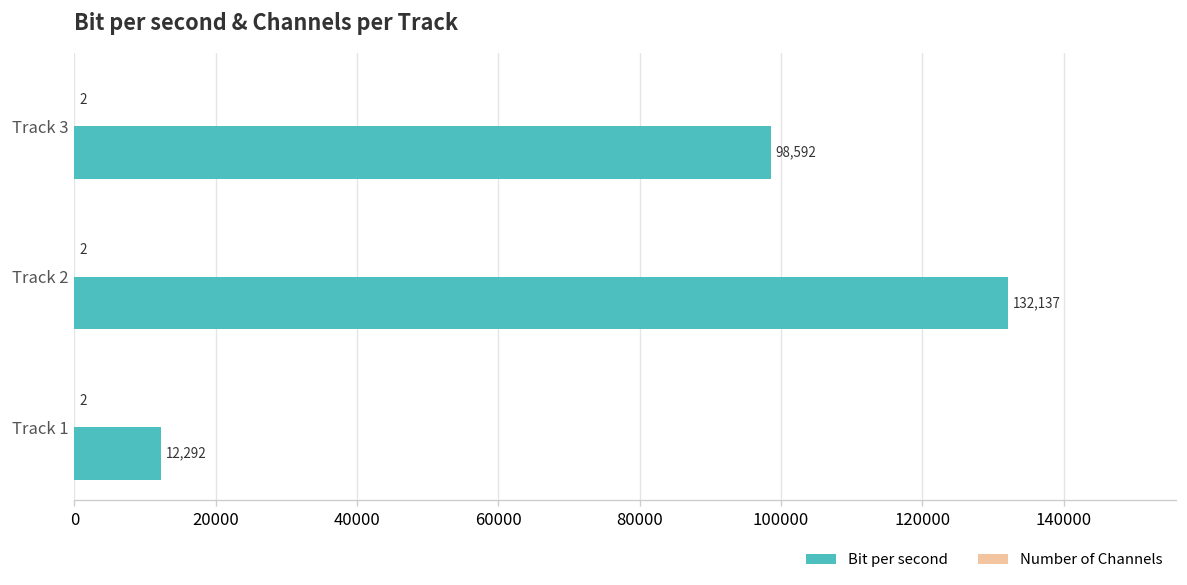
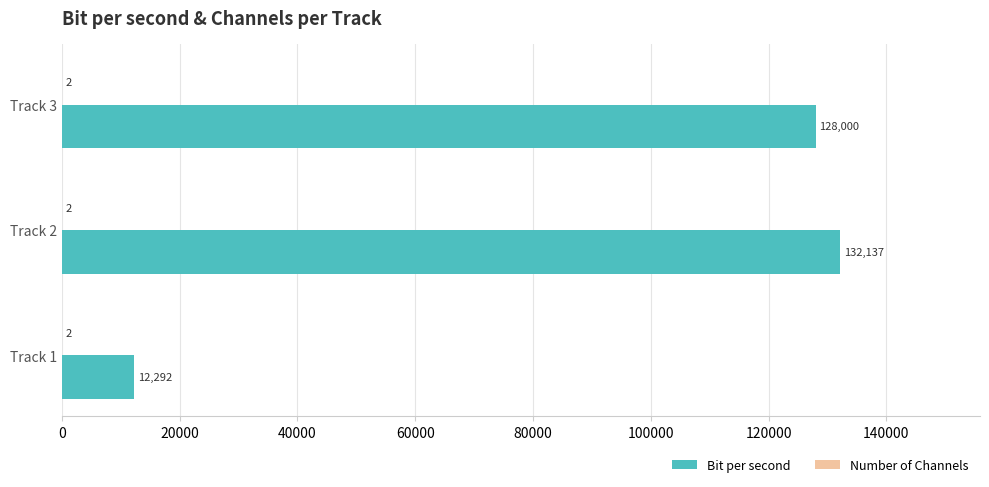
  {
    "Bit per second": {
-     "Track 3": "98,592",
+     "Track 3": "128,000",
      "Track 2": "132,137",
      "Track 1": "12,292"
    },
    "Number of Channels": {
      "Track 3": "2",
      "Track 2": "2",
      "Track 1": "2"
    }
  }
